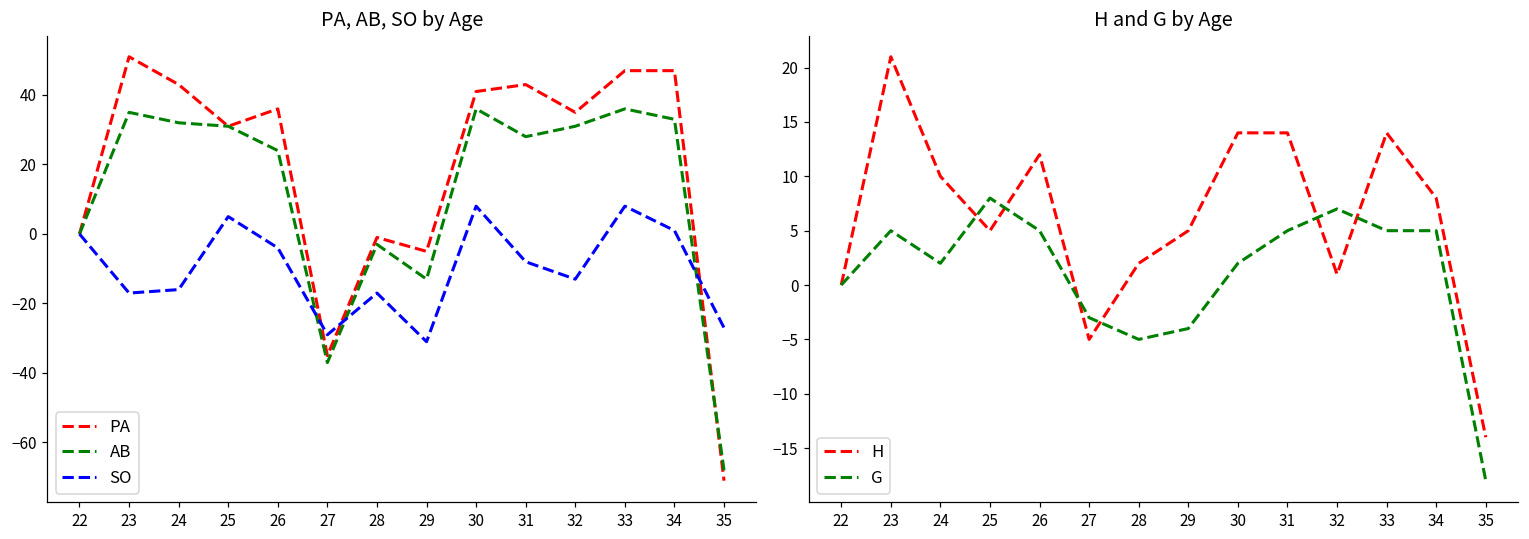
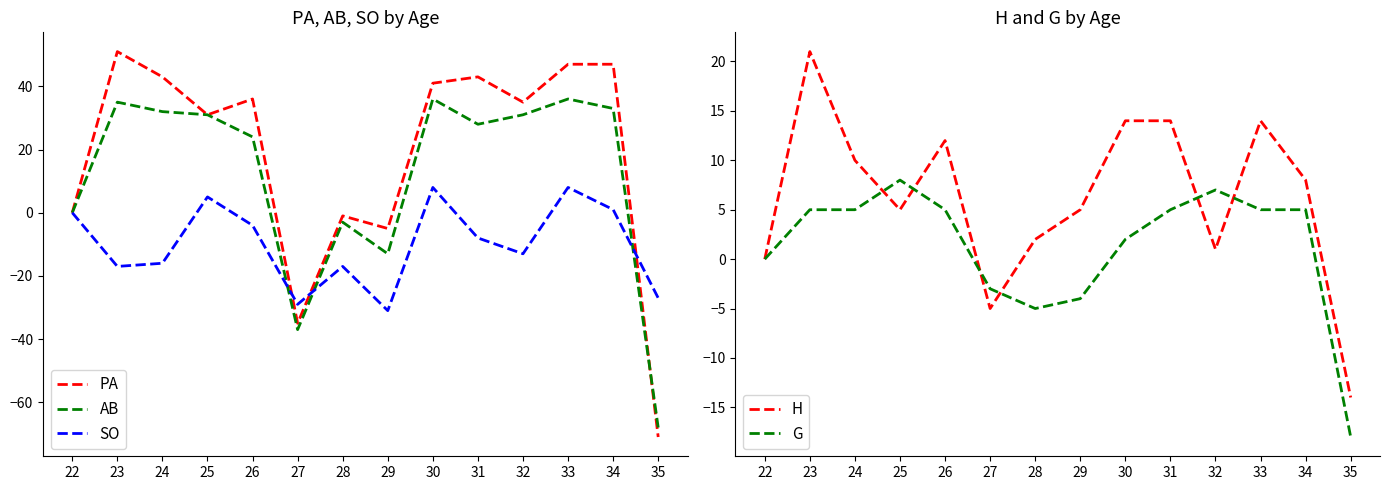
  {
    "PA, AB, SO by Age": {
      "PA": {
        "23": 51,
        "24": 43,
        "26": 36,
        "27": -35,
        "28": -1,
        "29": -5,
        "30": 41,
        "31": 43,
        "32": 35,
        "33": 47,
        "34": 47,
        "35": -71
      },
      "AB": {
        "23": 35,
        "24": 32,
        "26": 24,
        "27": -37,
        "28": -3,
        "29": -13,
        "30": 36,
        "31": 28,
        "32": 31,
        "33": 36,
        "34": 33,
        "35": -68
      },
      "SO": {
        "23": -17,
        "24": -16,
        "25": 5,
        "26": -4,
        "27": -29,
        "28": -17,
        "29": -31,
        "30": 8,
        "31": -8,
        "32": -13,
        "33": 8,
        "34": 1,
        "35": -27
      }
    },
    "H and G by Age": {
      "H": {
        "23": 21,
        "24": 10,
        "25": 5,
        "26": 12,
        "27": -5,
        "28": 2,
        "29": 5,
        "30": 14,
        "31": 14,
        "32": 1,
        "33": 14,
        "34": 8,
        "35": -14
      },
      "G": {
        "23": 5,
-       "24": 2,
+       "24": 5,
        "25": 8,
        "26": 5,
        "27": -3,
        "28": -5,
        "29": -4,
        "30": 2,
        "31": 5,
        "32": 7,
        "33": 5,
        "34": 5,
        "35": -18
      }
    }
  }
